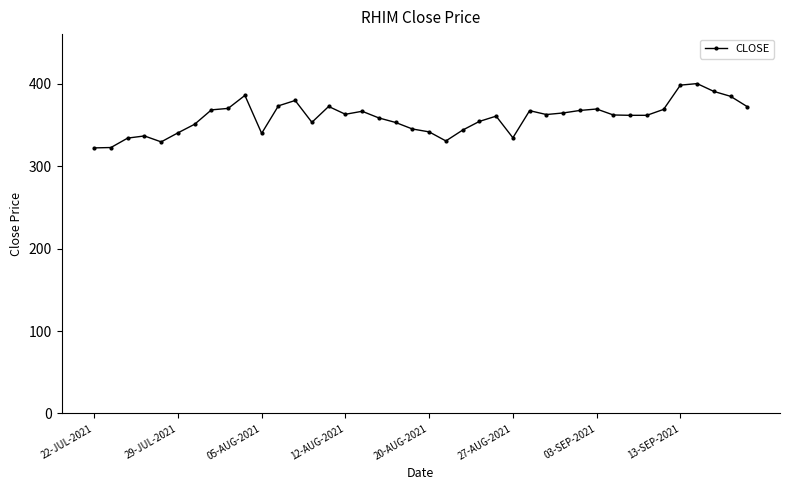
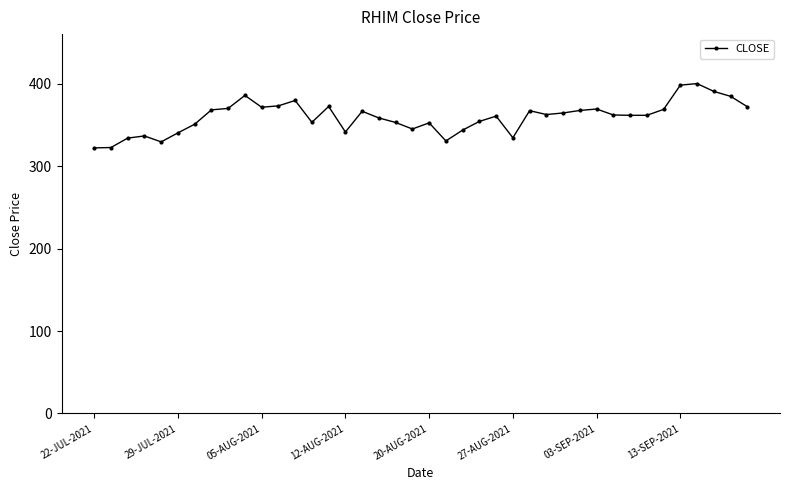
  {
    "22-JUL-2021": 320,
    "29-JUL-2021": 340,
-   "05-AUG-2021": 340,
-   "12-AUG-2021": 360,
-   "20-AUG-2021": 340,
+   "05-AUG-2021": 370,
+   "12-AUG-2021": 340,
+   "20-AUG-2021": 350,
    "27-AUG-2021": 330,
    "03-SEP-2021": 370,
    "13-SEP-2021": 400
  }
